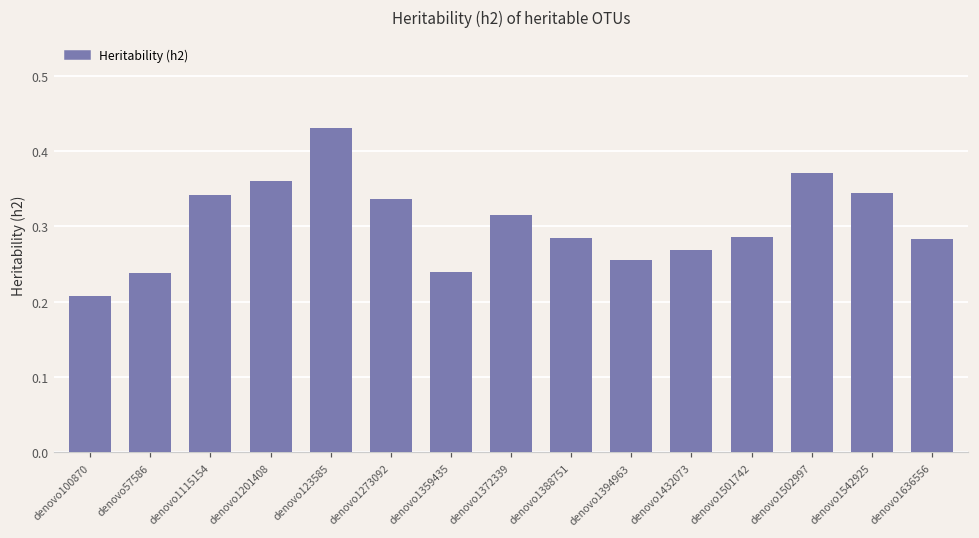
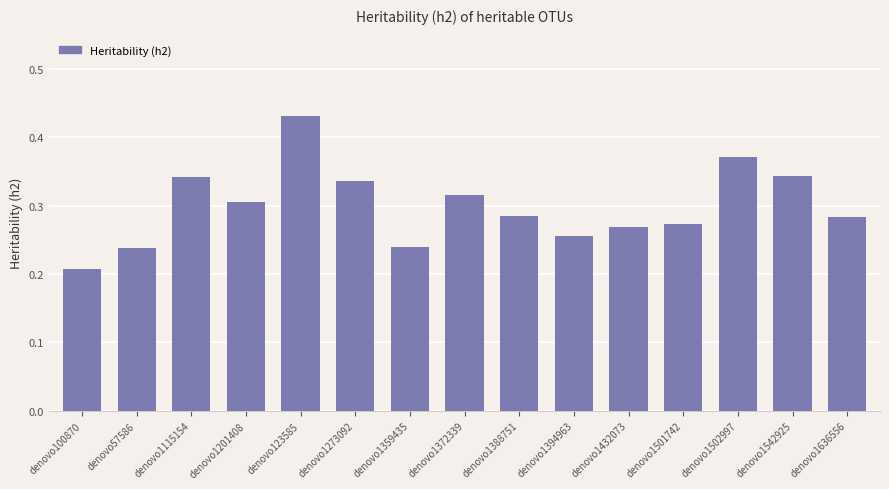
  {
    "denovo100870": 0.21,
    "denovo57586": 0.24,
    "denovo1115154": 0.34,
-   "denovo1201408": 0.36,
+   "denovo1201408": 0.31,
    "denovo123585": 0.43,
    "denovo1273092": 0.34,
    "denovo1359435": 0.24,
    "denovo1372339": 0.32,
    "denovo1388751": 0.28,
    "denovo1394963": 0.26,
    "denovo1432073": 0.27,
-   "denovo1501742": 0.29,
+   "denovo1501742": 0.27,
    "denovo1502997": 0.37,
    "denovo1542925": 0.34,
    "denovo1636556": 0.28
  }
